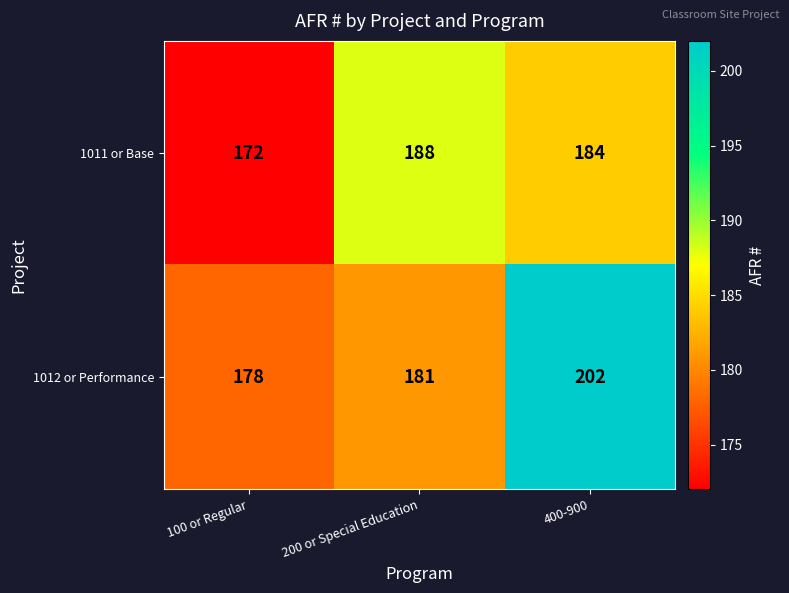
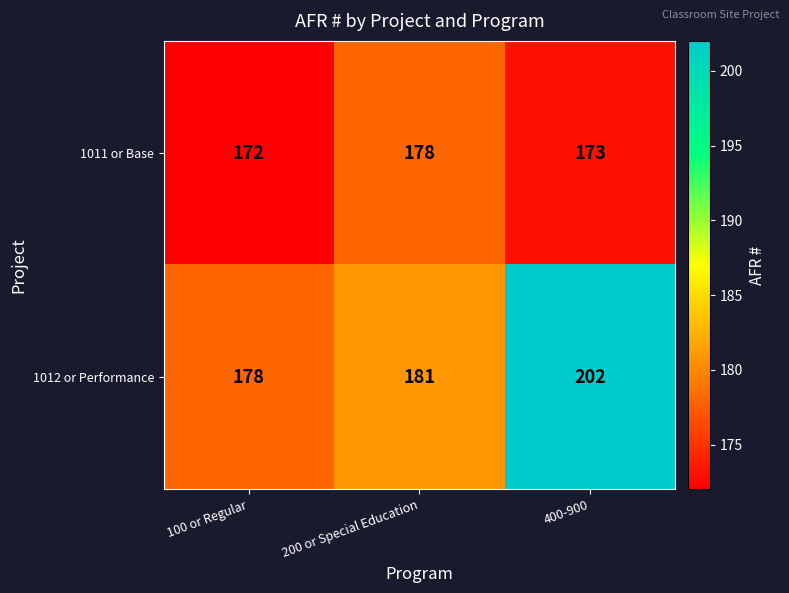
  {
    "1011 or Base": {
      "100 or Regular": 172,
-     "200 or Special Education": 188,
-     "400-900": 184
+     "200 or Special Education": 178,
+     "400-900": 173
    },
    "1012 or Performance": {
      "100 or Regular": 178,
      "200 or Special Education": 181,
      "400-900": 202
    }
  }
